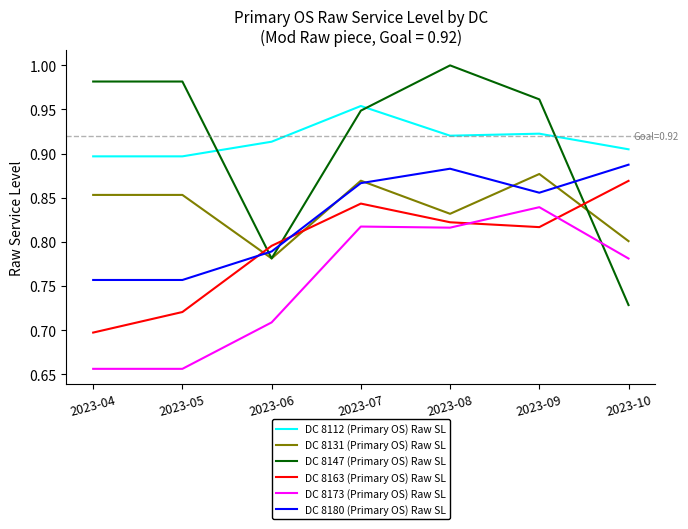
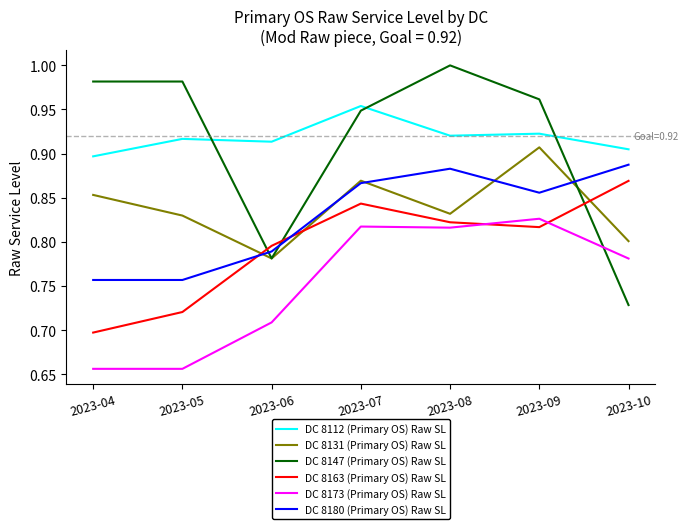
  {
    "DC 8112 (Primary OS) Raw SL": {
      "2023-04": 0.90,
-     "2023-05": 0.90,
+     "2023-05": 0.92,
      "2023-06": 0.91,
      "2023-07": 0.95,
      "2023-08": 0.92,
      "2023-09": 0.92
    },
    "DC 8131 (Primary OS) Raw SL": {
      "2023-04": 0.85,
-     "2023-05": 0.85,
+     "2023-05": 0.83,
      "2023-08": 0.83,
-     "2023-09": 0.88,
+     "2023-09": 0.91,
      "2023-10": 0.80
    },
    "DC 8147 (Primary OS) Raw SL": {
      "2023-04": 0.98,
      "2023-05": 0.98,
      "2023-07": 0.95,
      "2023-08": 1.00,
      "2023-09": 0.96,
      "2023-10": 0.73
    },
    "DC 8163 (Primary OS) Raw SL": {
      "2023-04": 0.70,
      "2023-05": 0.72,
      "2023-06": 0.80,
      "2023-07": 0.84,
      "2023-08": 0.82,
      "2023-09": 0.82,
      "2023-10": 0.87
    },
    "DC 8173 (Primary OS) Raw SL": {
      "2023-04": 0.66,
      "2023-05": 0.66,
      "2023-06": 0.71,
      "2023-07": 0.82,
      "2023-08": 0.82,
-     "2023-09": 0.84,
+     "2023-09": 0.83,
      "2023-10": 0.78
    },
    "DC 8180 (Primary OS) Raw SL": {
      "2023-04": 0.76,
      "2023-05": 0.76,
      "2023-06": 0.79,
      "2023-08": 0.88,
      "2023-09": 0.86,
      "2023-10": 0.89
    }
  }
